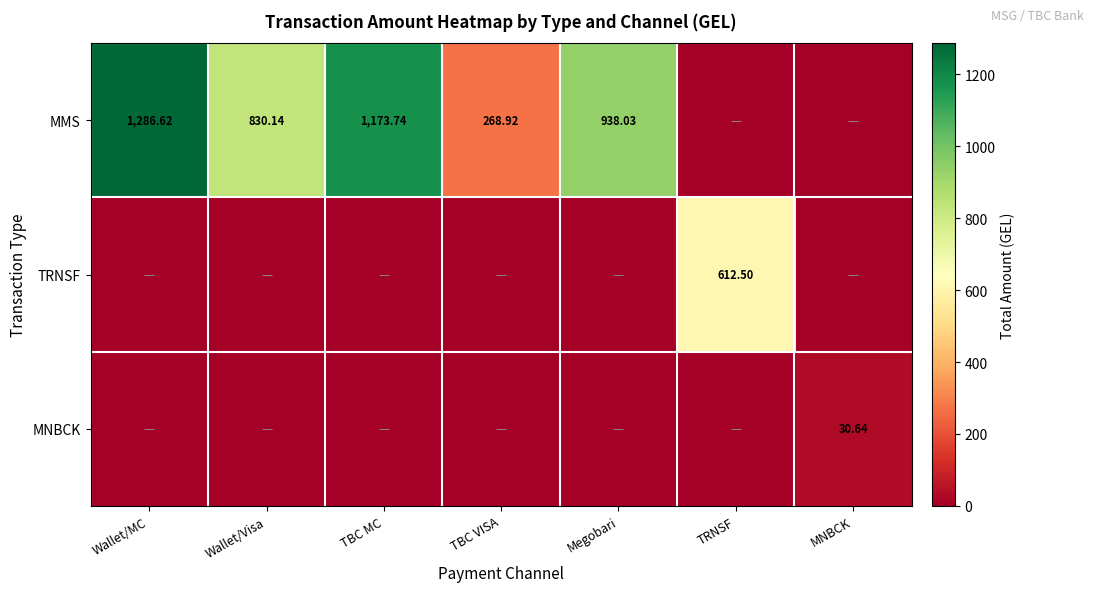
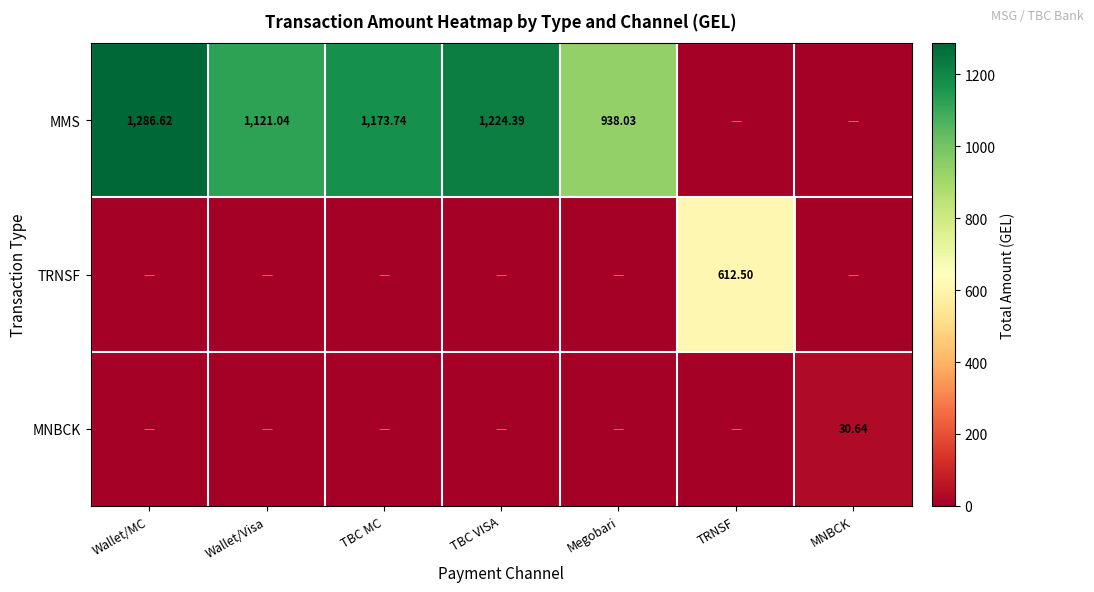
  {
    "MMS": {
      "Wallet/MC": "1,286.62",
-     "Wallet/Visa": "830.14",
+     "Wallet/Visa": "1,121.04",
      "TBC MC": "1,173.74",
-     "TBC VISA": "268.92",
+     "TBC VISA": "1,224.39",
      "Megobari": "938.03"
    },
    "TRNSF": {
      "TRNSF": "612.50"
    },
    "MNBCK": {
      "MNBCK": "30.64"
    }
  }
